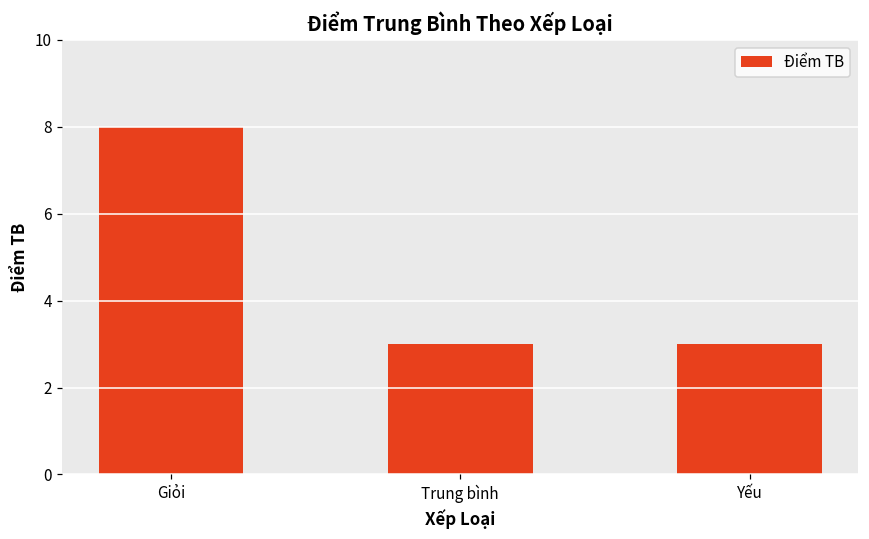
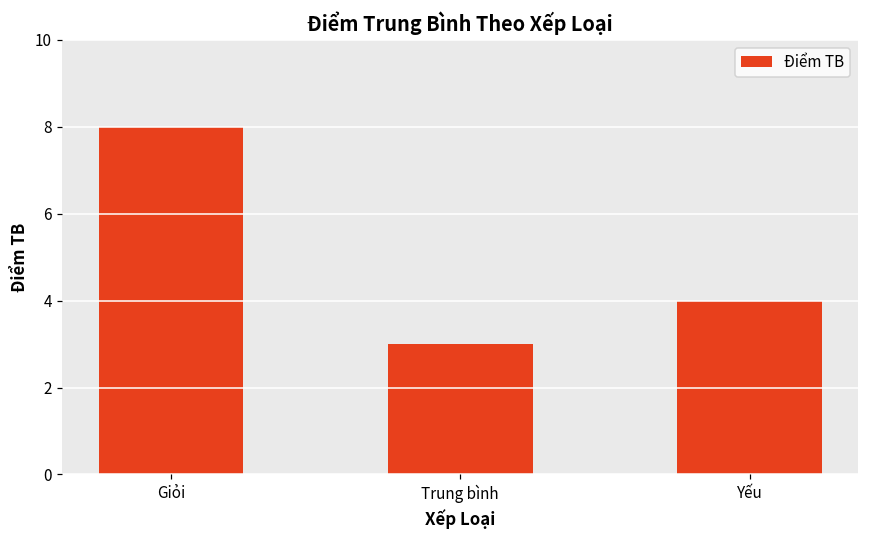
  {
    "Giỏi": 8,
    "Trung bình": 3,
-   "Yếu": 3
+   "Yếu": 4
  }
